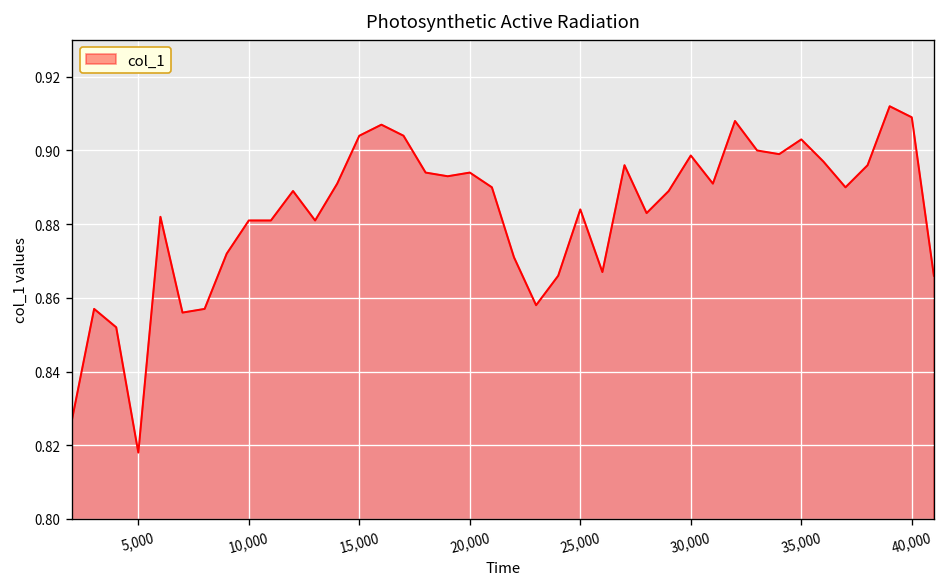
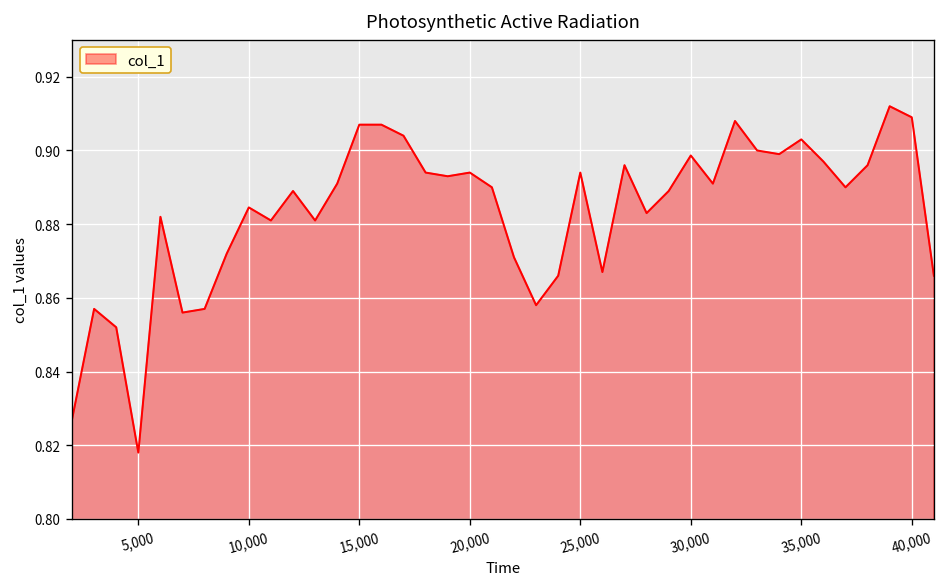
  {
    "5,000": 0.818,
-   "10,000": 0.881,
-   "15,000": 0.904,
+   "10,000": 0.885,
+   "15,000": 0.907,
    "20,000": 0.894,
-   "25,000": 0.884,
+   "25,000": 0.894,
    "30,000": 0.899,
    "35,000": 0.903,
    "40,000": 0.909
  }
